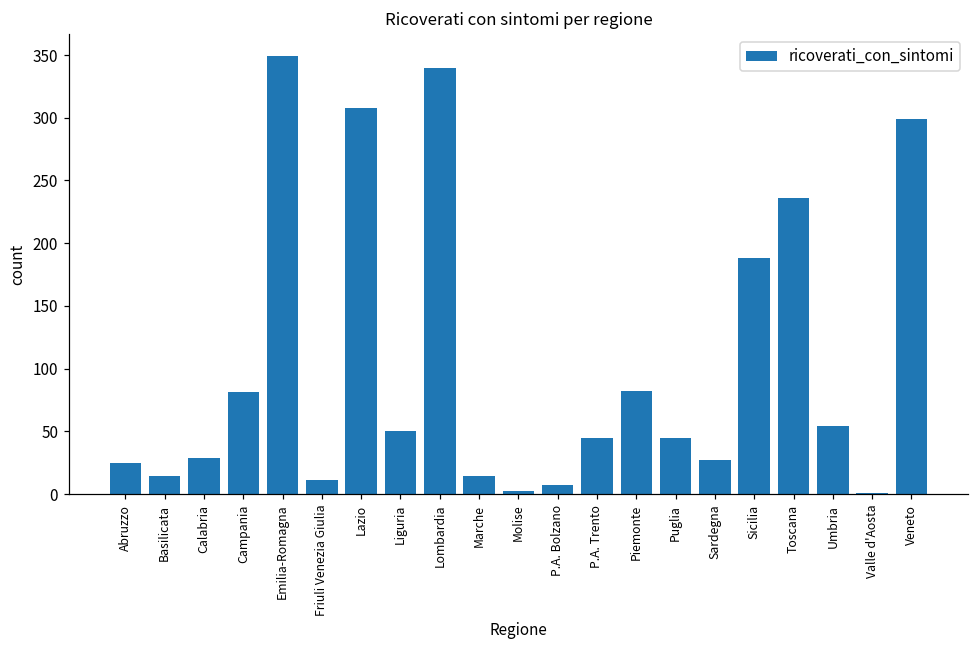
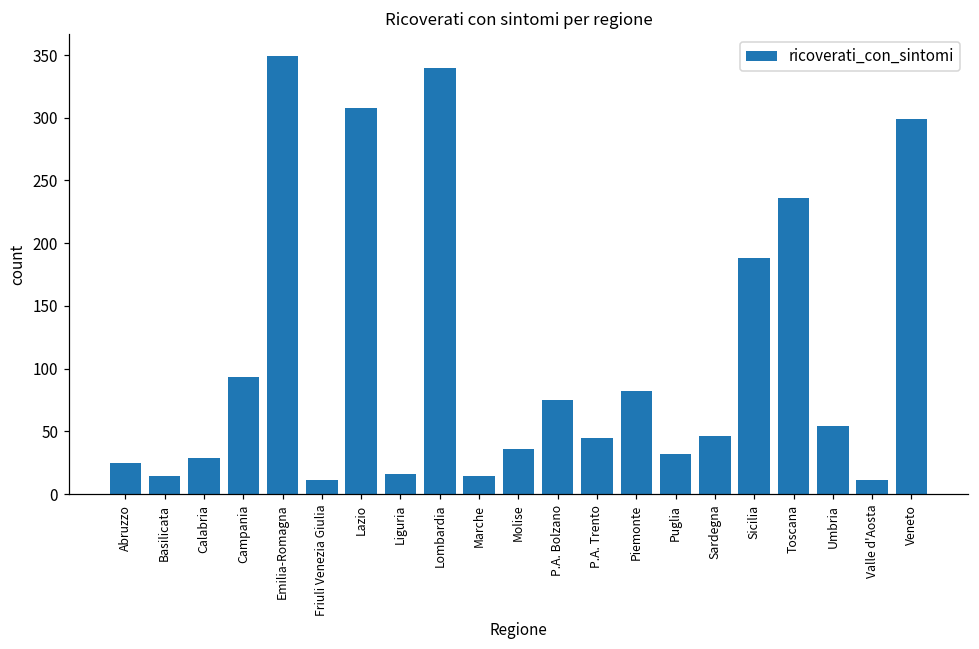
  {
    "Abruzzo": 25,
    "Basilicata": 14,
    "Calabria": 29,
-   "Campania": 81,
+   "Campania": 93,
    "Emilia-Romagna": 349,
    "Friuli Venezia Giulia": 11,
    "Lazio": 308,
-   "Liguria": 50,
+   "Liguria": 16,
    "Lombardia": 340,
    "Marche": 14,
-   "Molise": 2,
-   "P.A. Bolzano": 7,
+   "Molise": 36,
+   "P.A. Bolzano": 75,
    "P.A. Trento": 45,
    "Piemonte": 82,
-   "Puglia": 45,
-   "Sardegna": 27,
+   "Puglia": 32,
+   "Sardegna": 46,
    "Sicilia": 188,
    "Toscana": 236,
    "Umbria": 54,
-   "Valle d'Aosta": 1,
+   "Valle d'Aosta": 11,
    "Veneto": 299
  }
